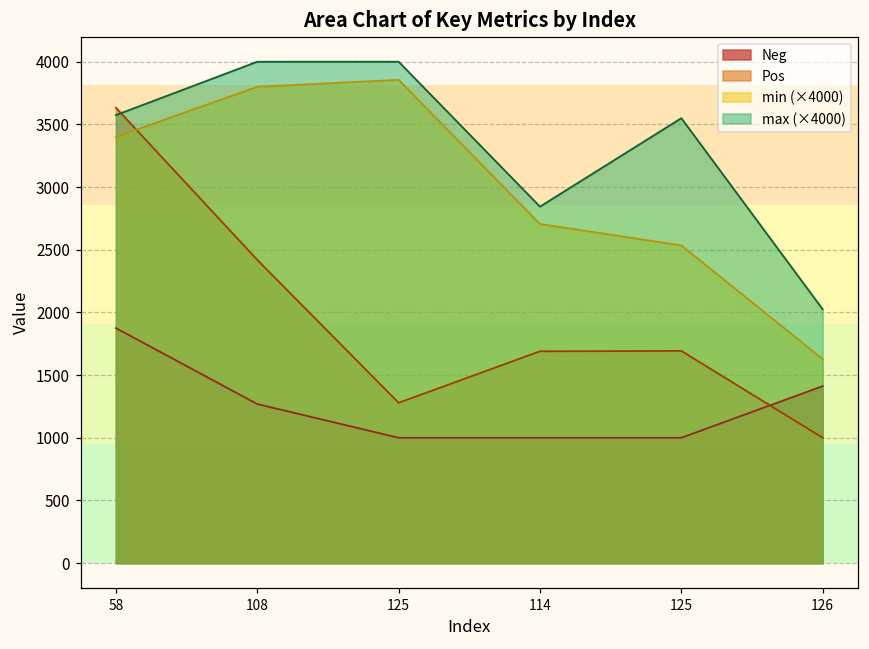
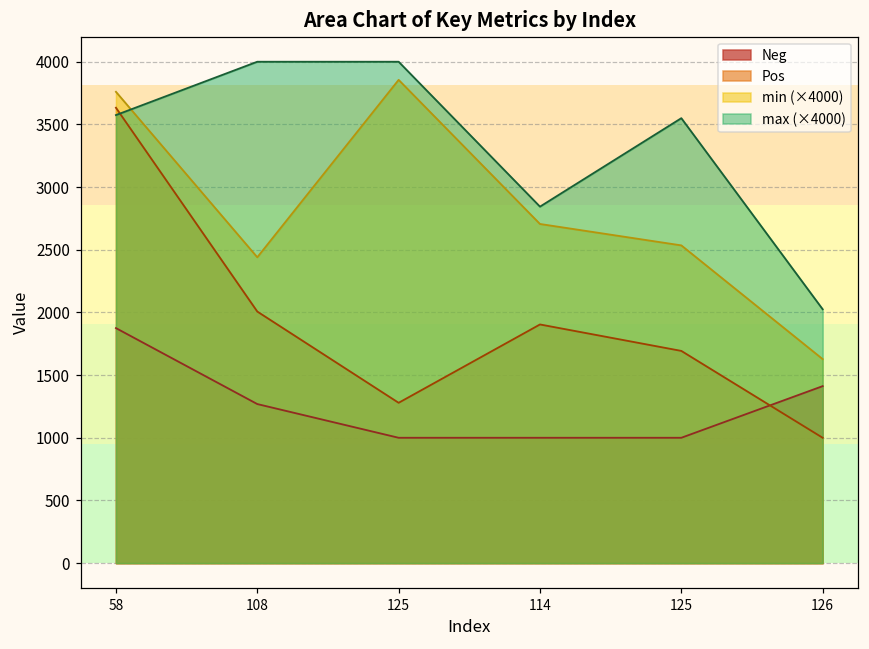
  {
    "Neg": {
      "58": 1880,
      "108": 1270,
      "114": 1000,
      "126": 1410
    },
    "Pos": {
      "58": 3630,
-     "108": 2420,
-     "114": 1690,
+     "108": 2010,
+     "114": 1900,
      "126": 1000
    },
    "min (×4000)": {
-     "58": 3400,
-     "108": 3800,
+     "58": 3760,
+     "108": 2440,
      "114": 2710,
      "126": 1630
    },
    "max (×4000)": {
      "58": 3570,
      "108": 4000,
      "114": 2840,
      "126": 2030
    }
  }
